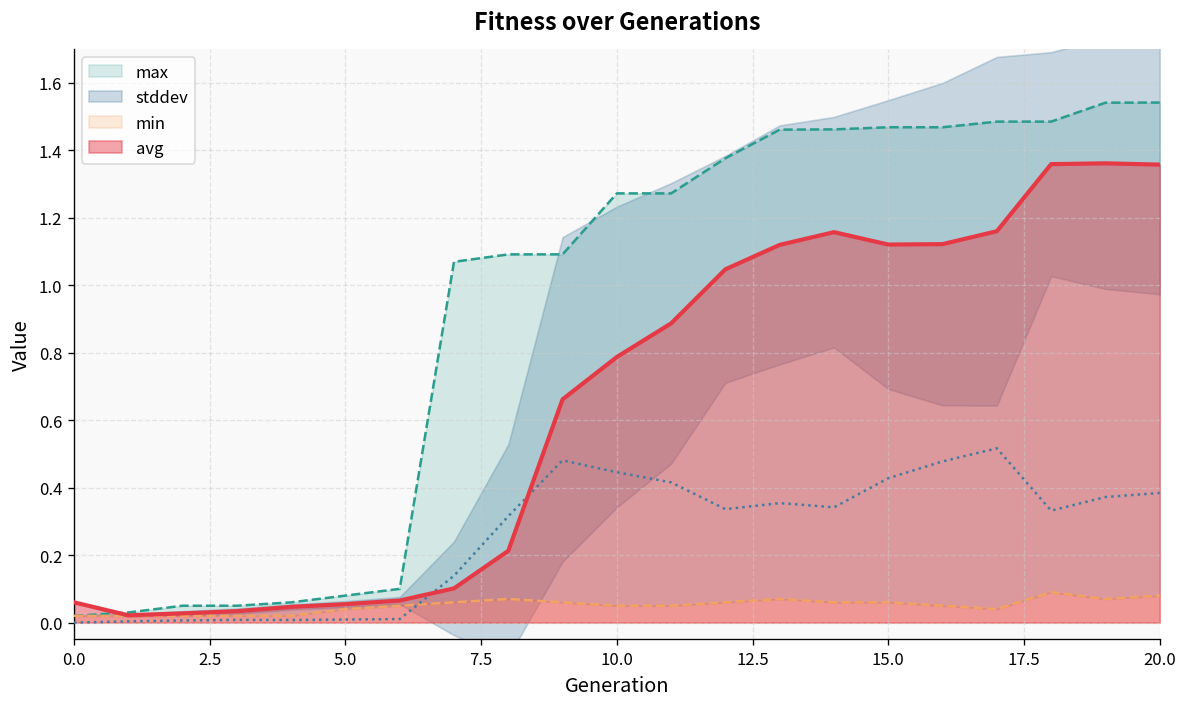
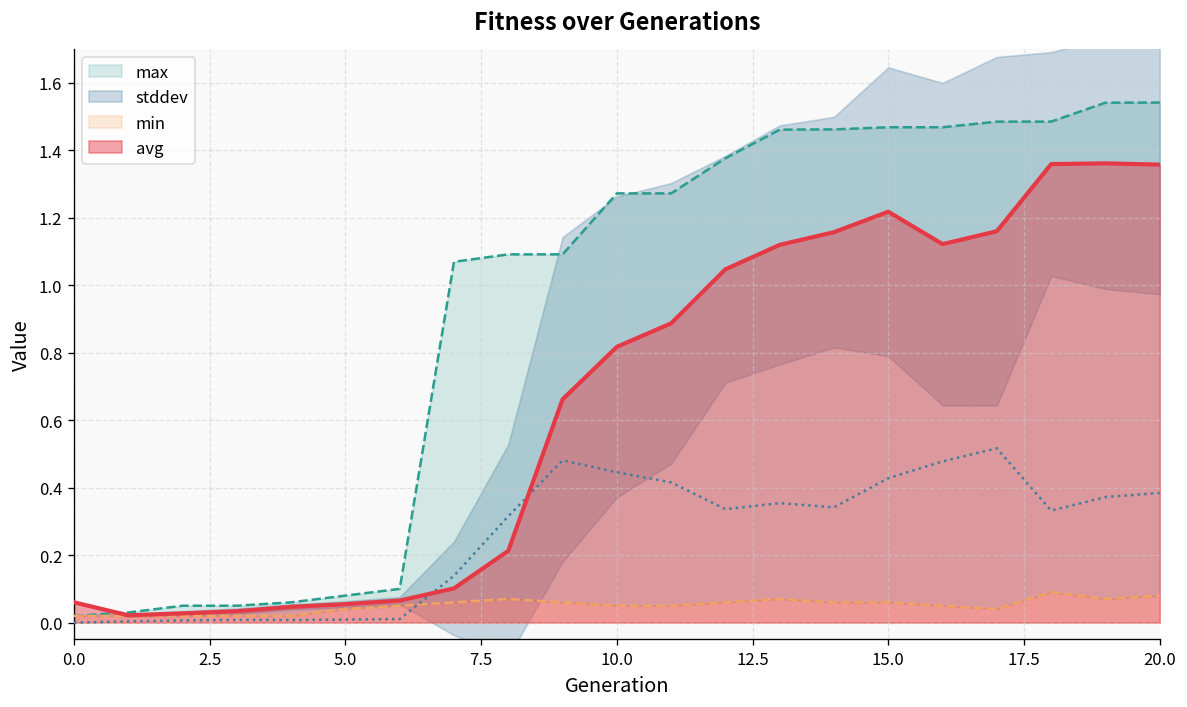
  {
    "avg": {
-     "10.0": 0.79,
-     "15.0": 1.12,
+     "10.0": 0.82,
+     "15.0": 1.22,
      "20.0": 1.36
    }
  }
